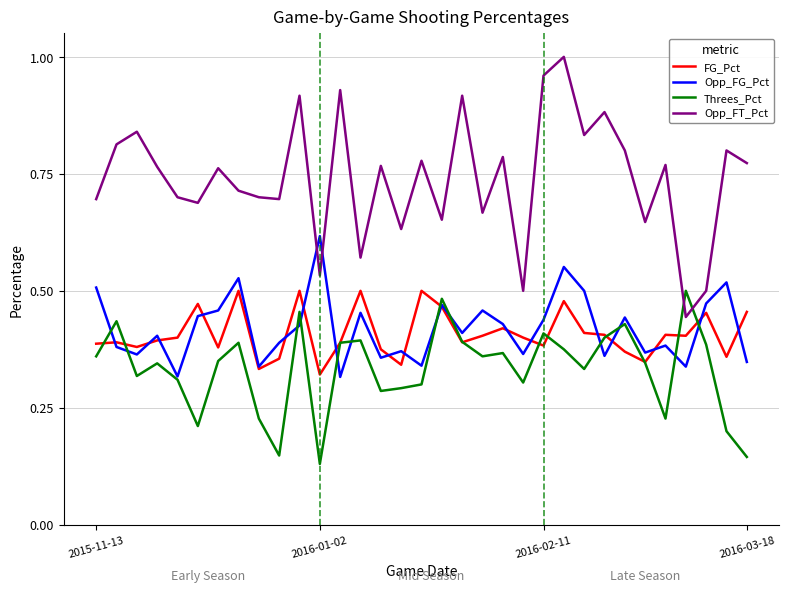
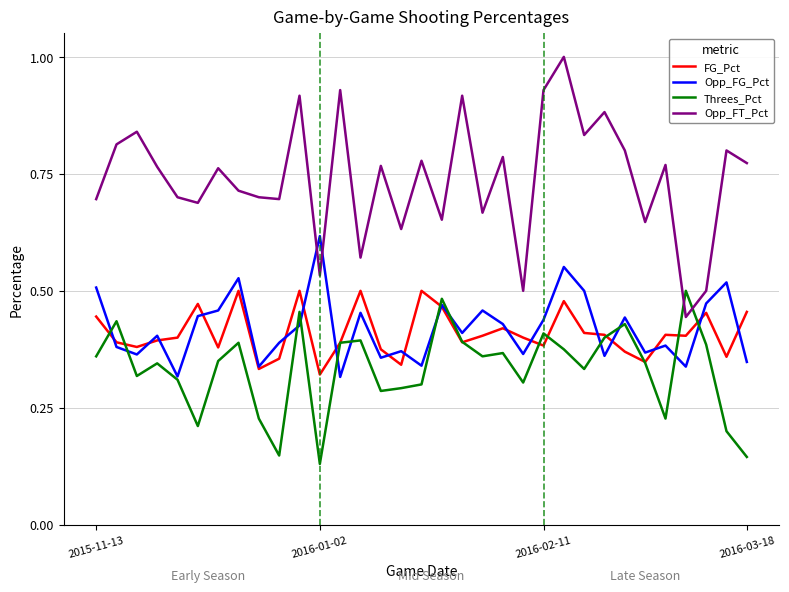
  {
    "FG_Pct": {
-     "2015-11-13": 0.39,
+     "2015-11-13": 0.45,
      "2016-01-02": 0.32,
      "2016-02-11": 0.38,
      "2016-03-18": 0.46
    },
    "Opp_FG_Pct": {
      "2015-11-13": 0.51,
      "2016-01-02": 0.62,
      "2016-02-11": 0.44,
      "2016-03-18": 0.35
    },
    "Threes_Pct": {
      "2015-11-13": 0.36,
      "2016-01-02": 0.13,
      "2016-02-11": 0.41,
      "2016-03-18": 0.15
    },
    "Opp_FT_Pct": {
      "2015-11-13": 0.70,
      "2016-01-02": 0.53,
-     "2016-02-11": 0.96,
+     "2016-02-11": 0.93,
      "2016-03-18": 0.77
    }
  }
